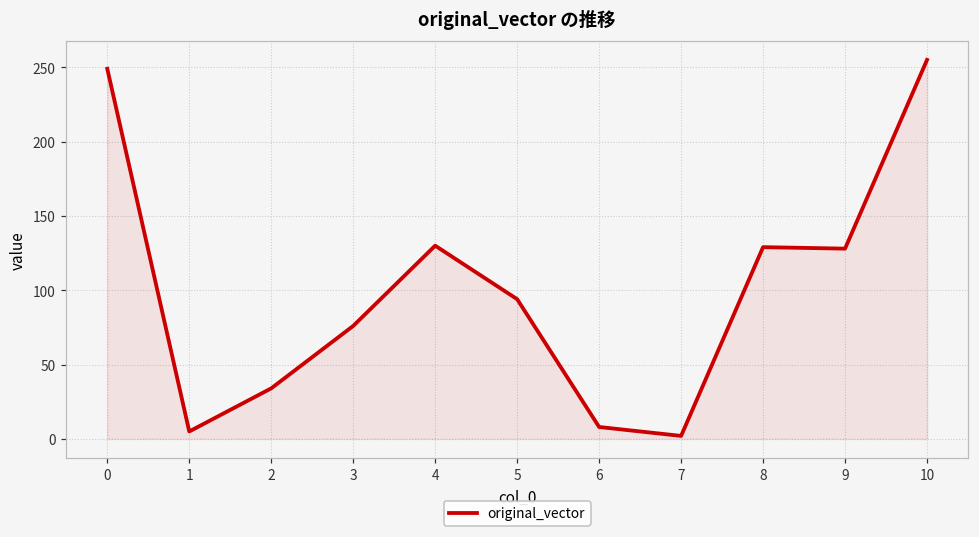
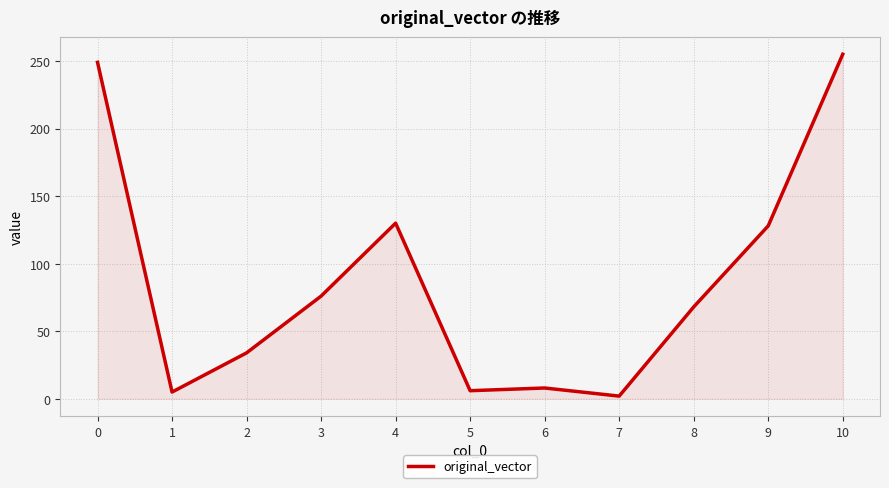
  {
    "0": 249,
    "1": 5,
    "2": 34,
    "3": 76,
    "4": 130,
-   "5": 94,
+   "5": 6,
    "6": 8,
    "7": 2,
-   "8": 129,
+   "8": 68,
    "9": 128,
    "10": 255
  }
